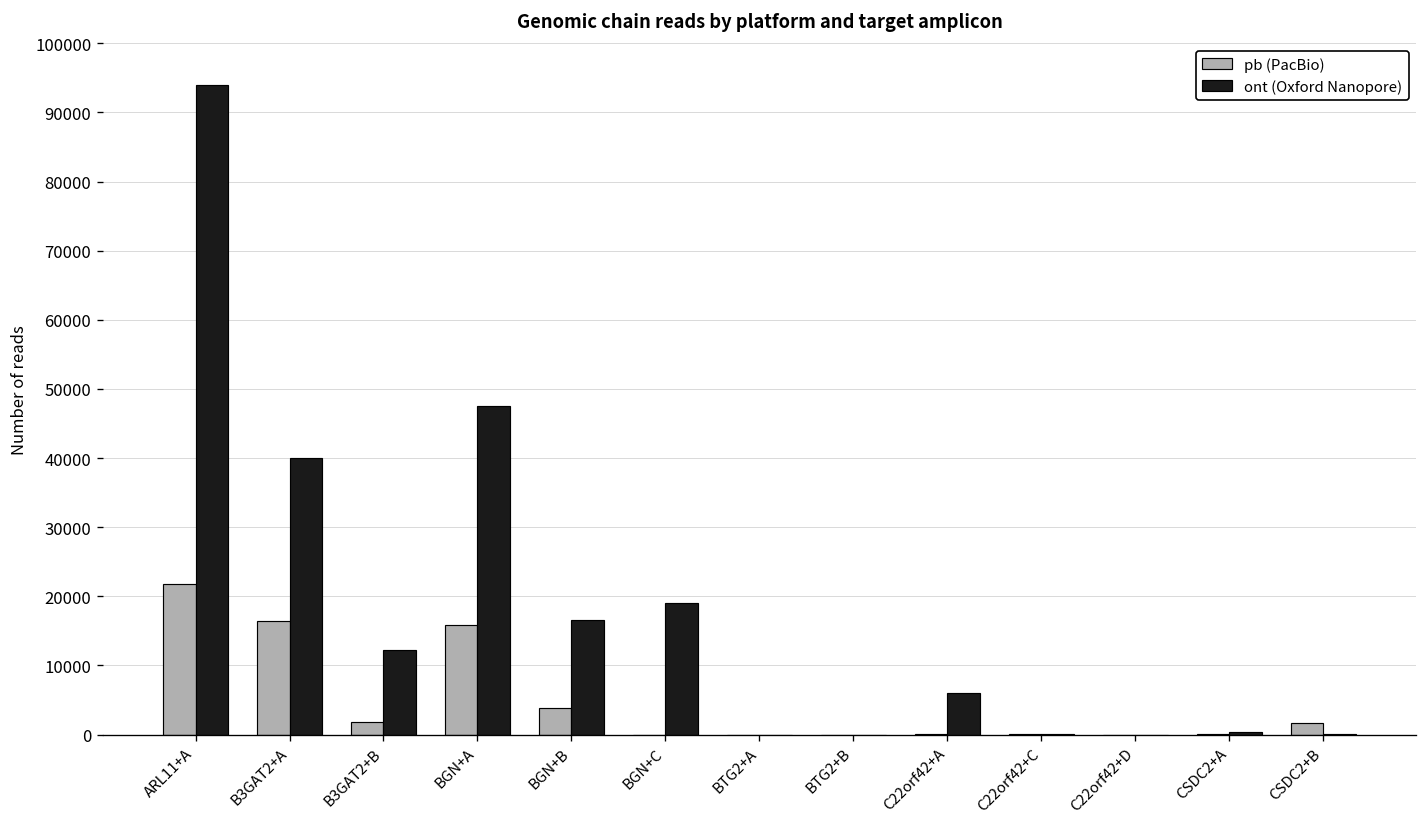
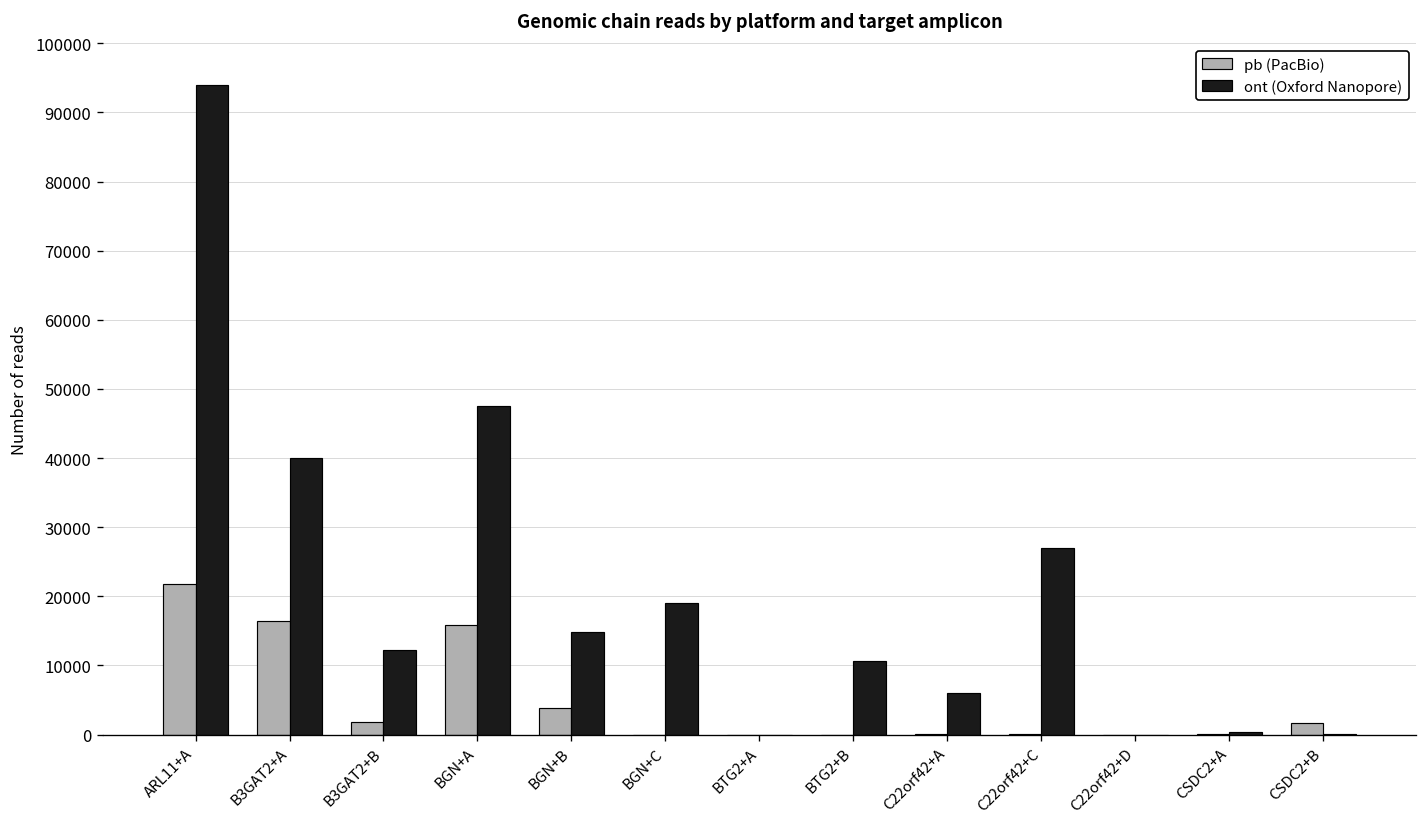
  {
    "pb (PacBio)": {
      "ARL11+A": 22000,
      "B3GAT2+A": 16000,
      "B3GAT2+B": 2000,
      "BGN+A": 16000,
      "BGN+B": 4000,
      "BTG2+B": 0,
      "C22orf42+D": 0,
      "CSDC2+B": 2000
    },
    "ont (Oxford Nanopore)": {
      "ARL11+A": 94000,
      "B3GAT2+A": 40000,
      "B3GAT2+B": 12000,
      "BGN+A": 48000,
-     "BGN+B": 17000,
+     "BGN+B": 15000,
      "BGN+C": 19000,
      "BTG2+A": 0,
-     "BTG2+B": 0,
+     "BTG2+B": 11000,
      "C22orf42+A": 6000,
-     "C22orf42+C": 0,
+     "C22orf42+C": 27000,
      "C22orf42+D": 0
    }
  }
